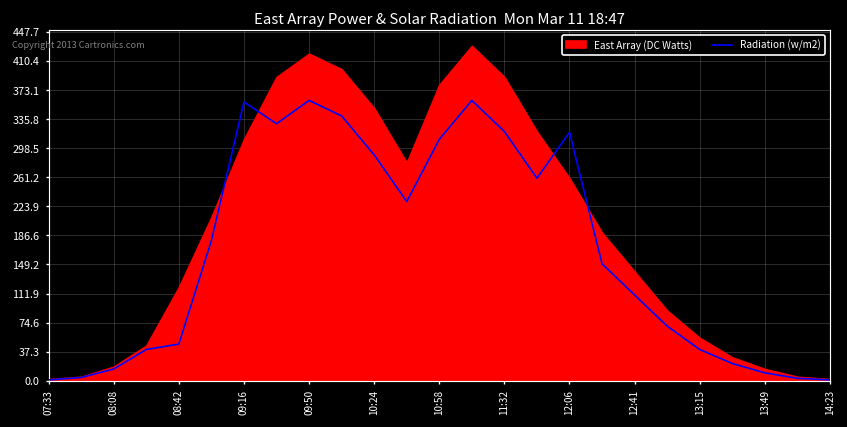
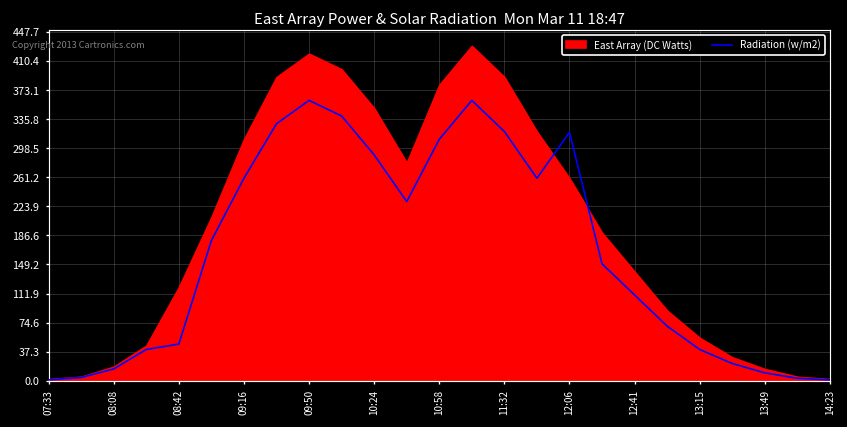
  {
    "Radiation (w/m2)": {
      "08:42": 50,
-     "09:16": 360,
+     "09:16": 260,
      "09:50": 360,
      "10:24": 290,
      "10:58": 310,
      "11:32": 320,
      "12:06": 320,
      "12:41": 110,
      "13:15": 40,
      "13:49": 10
    },
    "East Array (DC Watts)": {
      "08:42": 120,
      "09:16": 310,
      "09:50": 420,
      "10:24": 350,
      "10:58": 380,
      "11:32": 390,
      "12:06": 260,
      "12:41": 140,
      "13:15": 60,
      "13:49": 20
    }
  }
